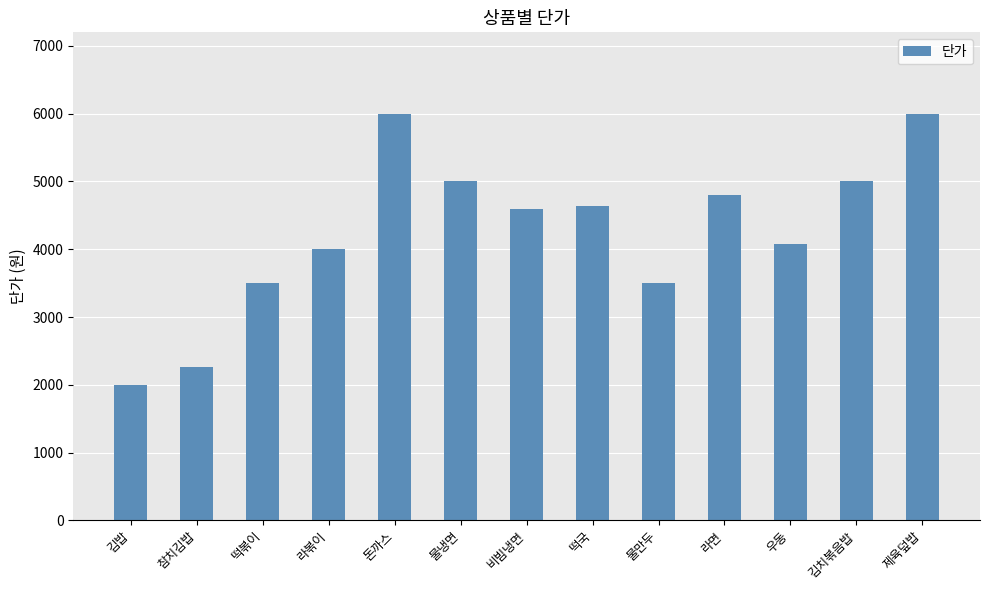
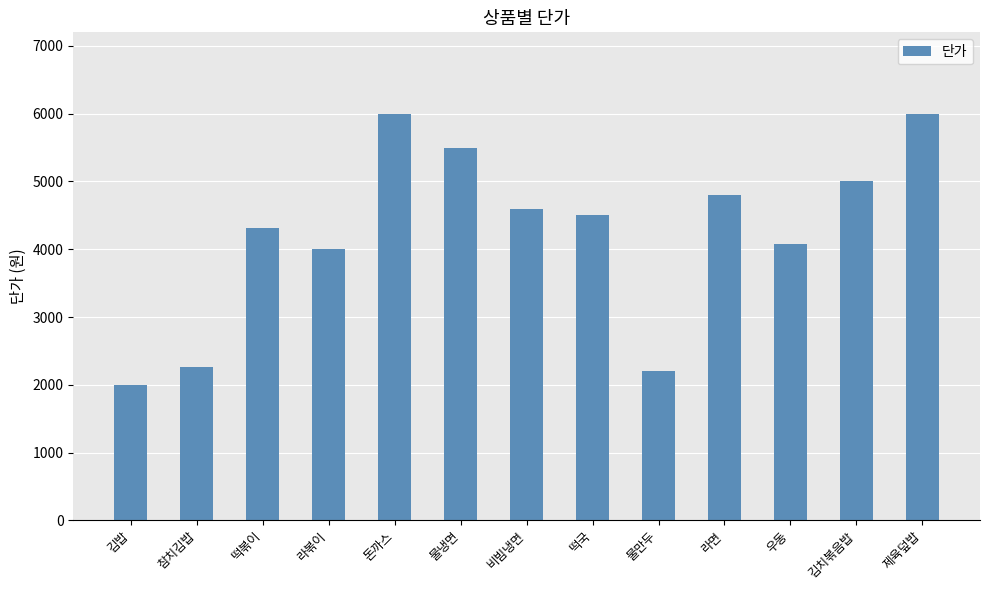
  {
    "김밥": 2000,
    "참치김밥": 2300,
-   "떡볶이": 3500,
+   "떡볶이": 4300,
    "라볶이": 4000,
    "돈까스": 6000,
-   "물냉면": 5000,
+   "물냉면": 5500,
    "비빔냉면": 4600,
-   "떡국": 4600,
-   "물만두": 3500,
+   "떡국": 4500,
+   "물만두": 2200,
    "라면": 4800,
    "우동": 4100,
    "김치볶음밥": 5000,
    "제육덮밥": 6000
  }
